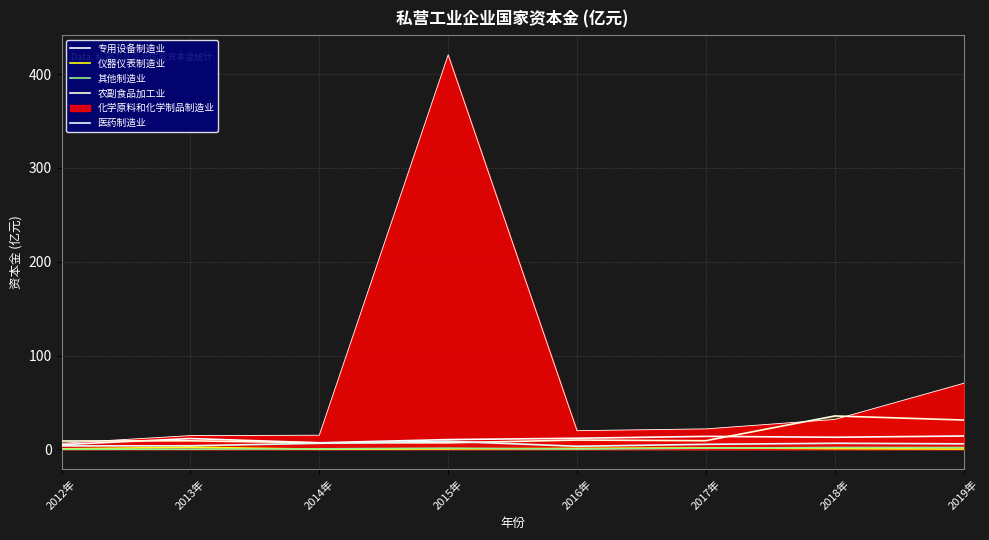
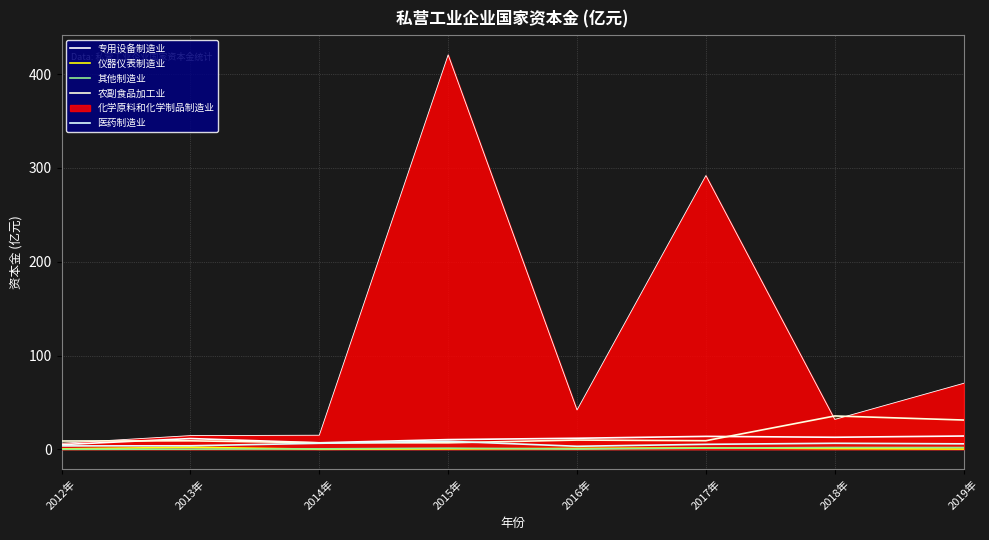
  {
    "化学原料和化学制品制造业": {
      "2013年": 10,
      "2014年": 20,
      "2015年": 420,
-     "2016年": 20,
-     "2017年": 20,
+     "2016年": 40,
+     "2017年": 290,
      "2018年": 30,
      "2019年": 70
    }
  }
